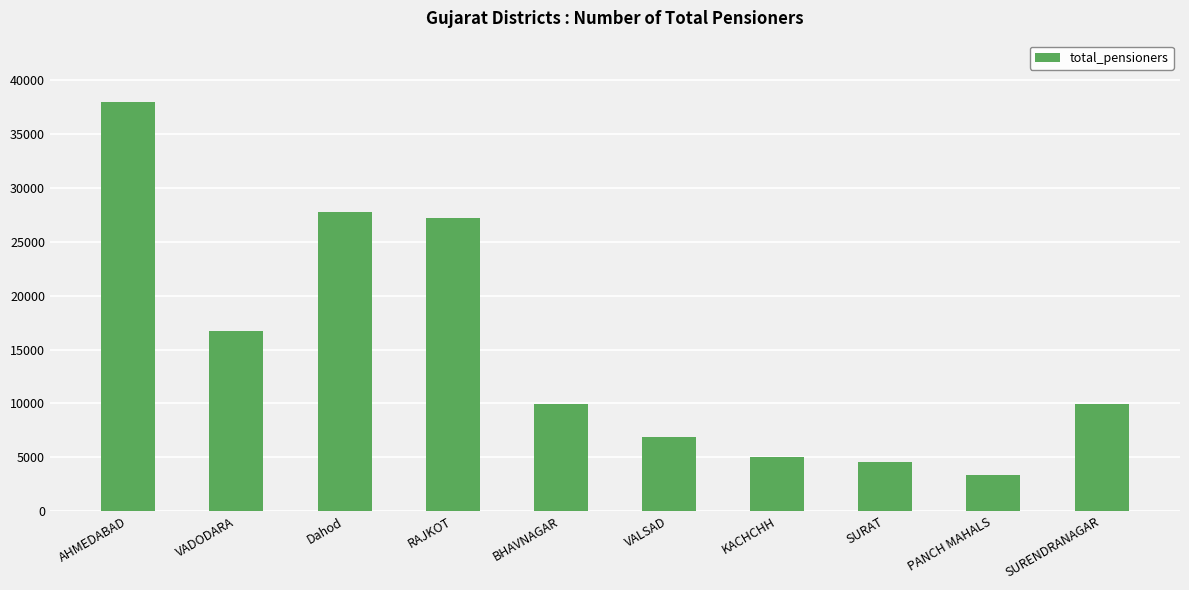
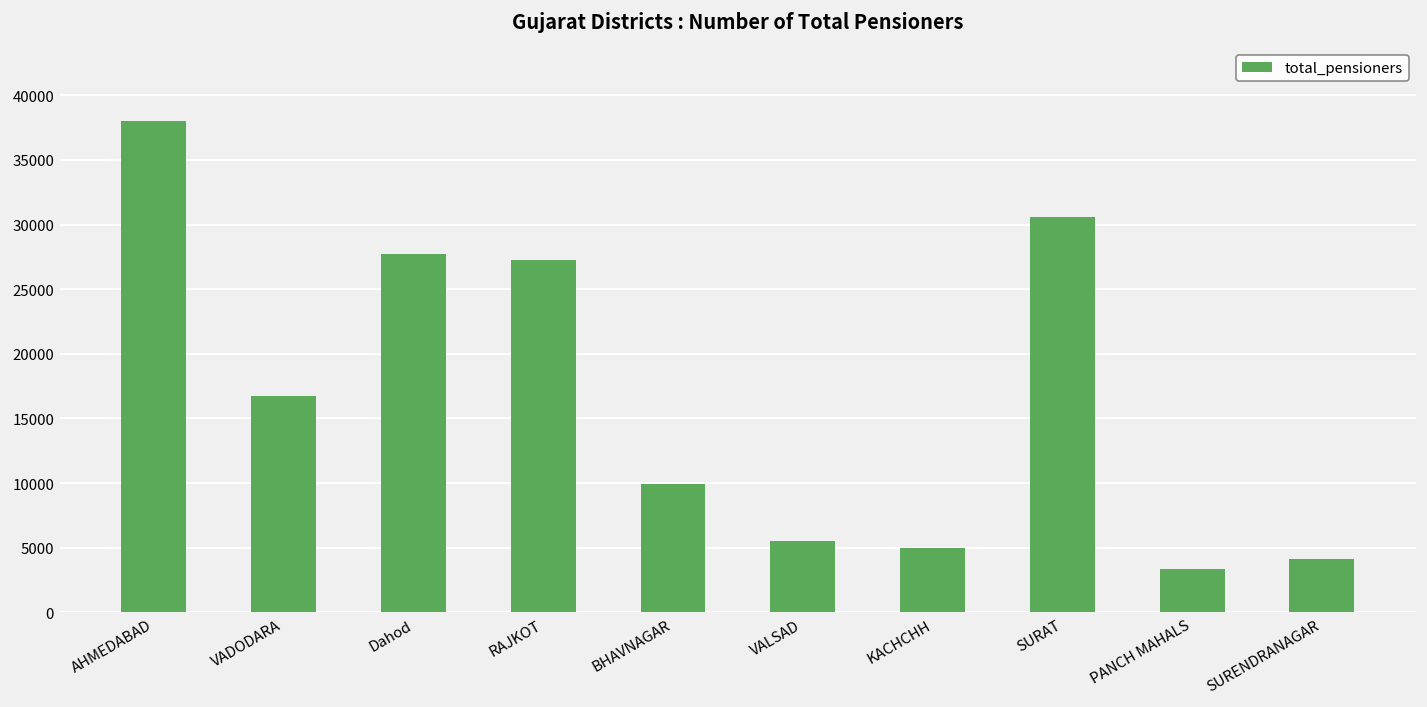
  {
    "AHMEDABAD": 38000,
    "VADODARA": 16700,
    "Dahod": 27800,
    "RAJKOT": 27300,
    "BHAVNAGAR": 9900,
-   "VALSAD": 6900,
+   "VALSAD": 5500,
    "KACHCHH": 5000,
-   "SURAT": 4600,
+   "SURAT": 30600,
    "PANCH MAHALS": 3400,
-   "SURENDRANAGAR": 9900
+   "SURENDRANAGAR": 4100
  }
